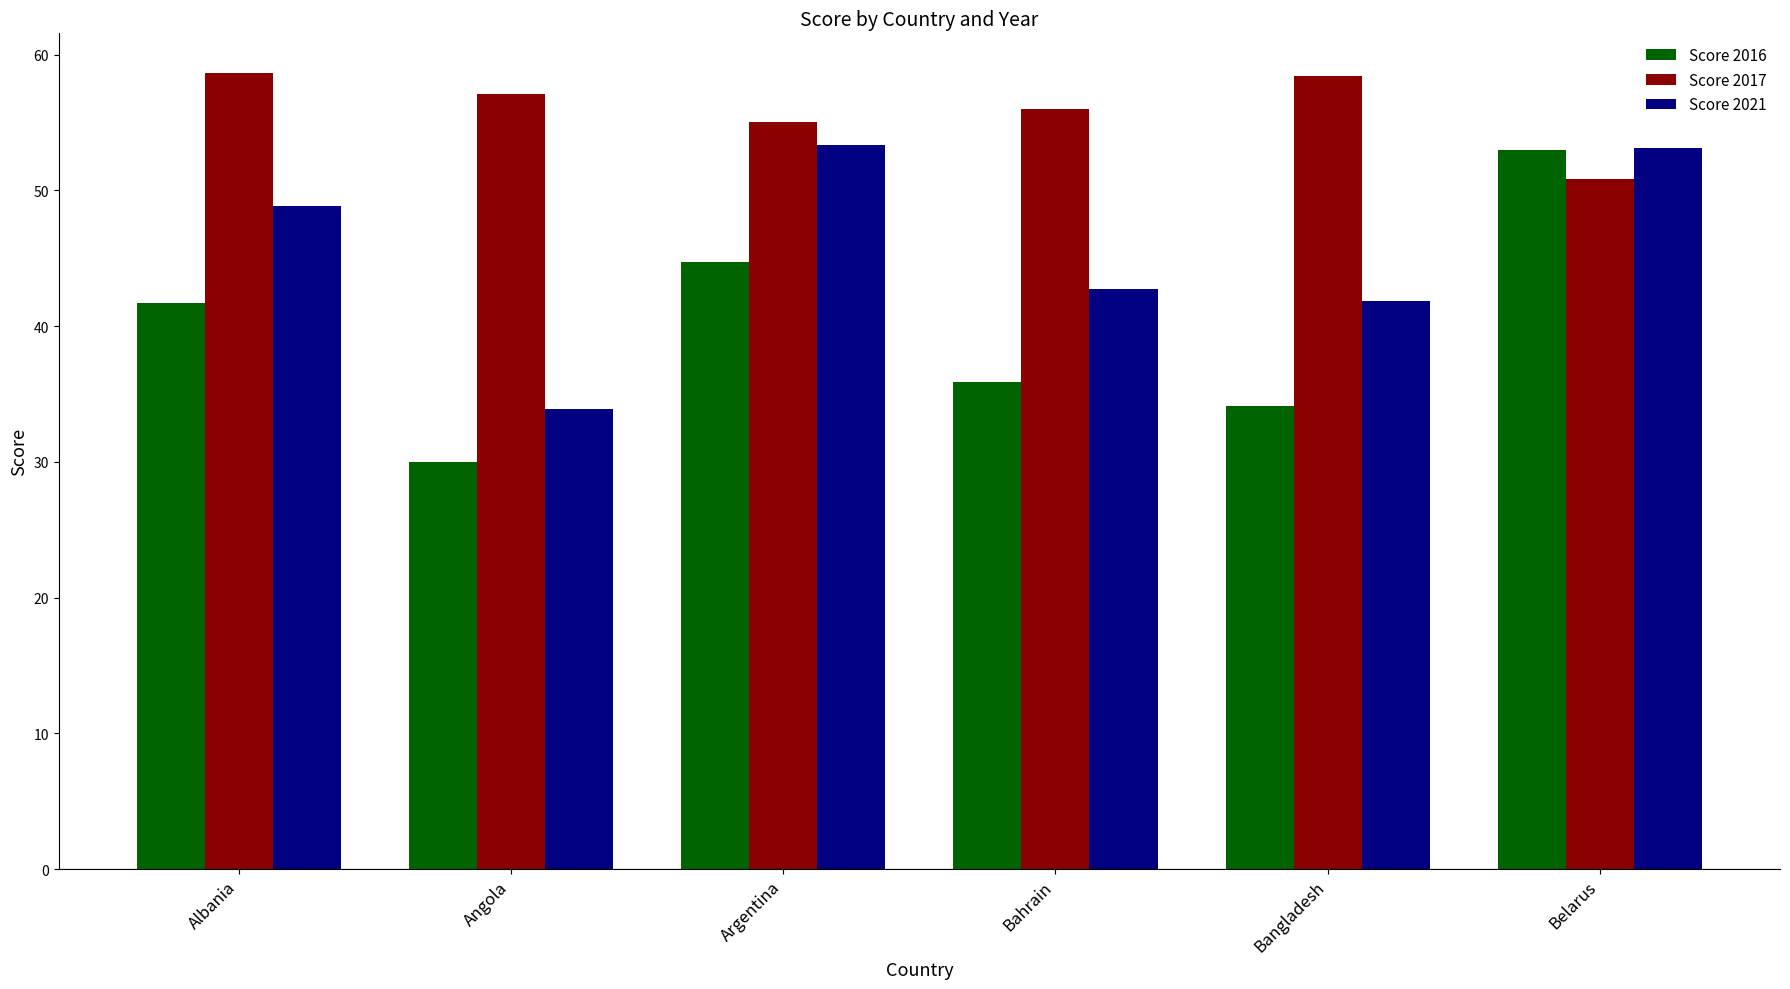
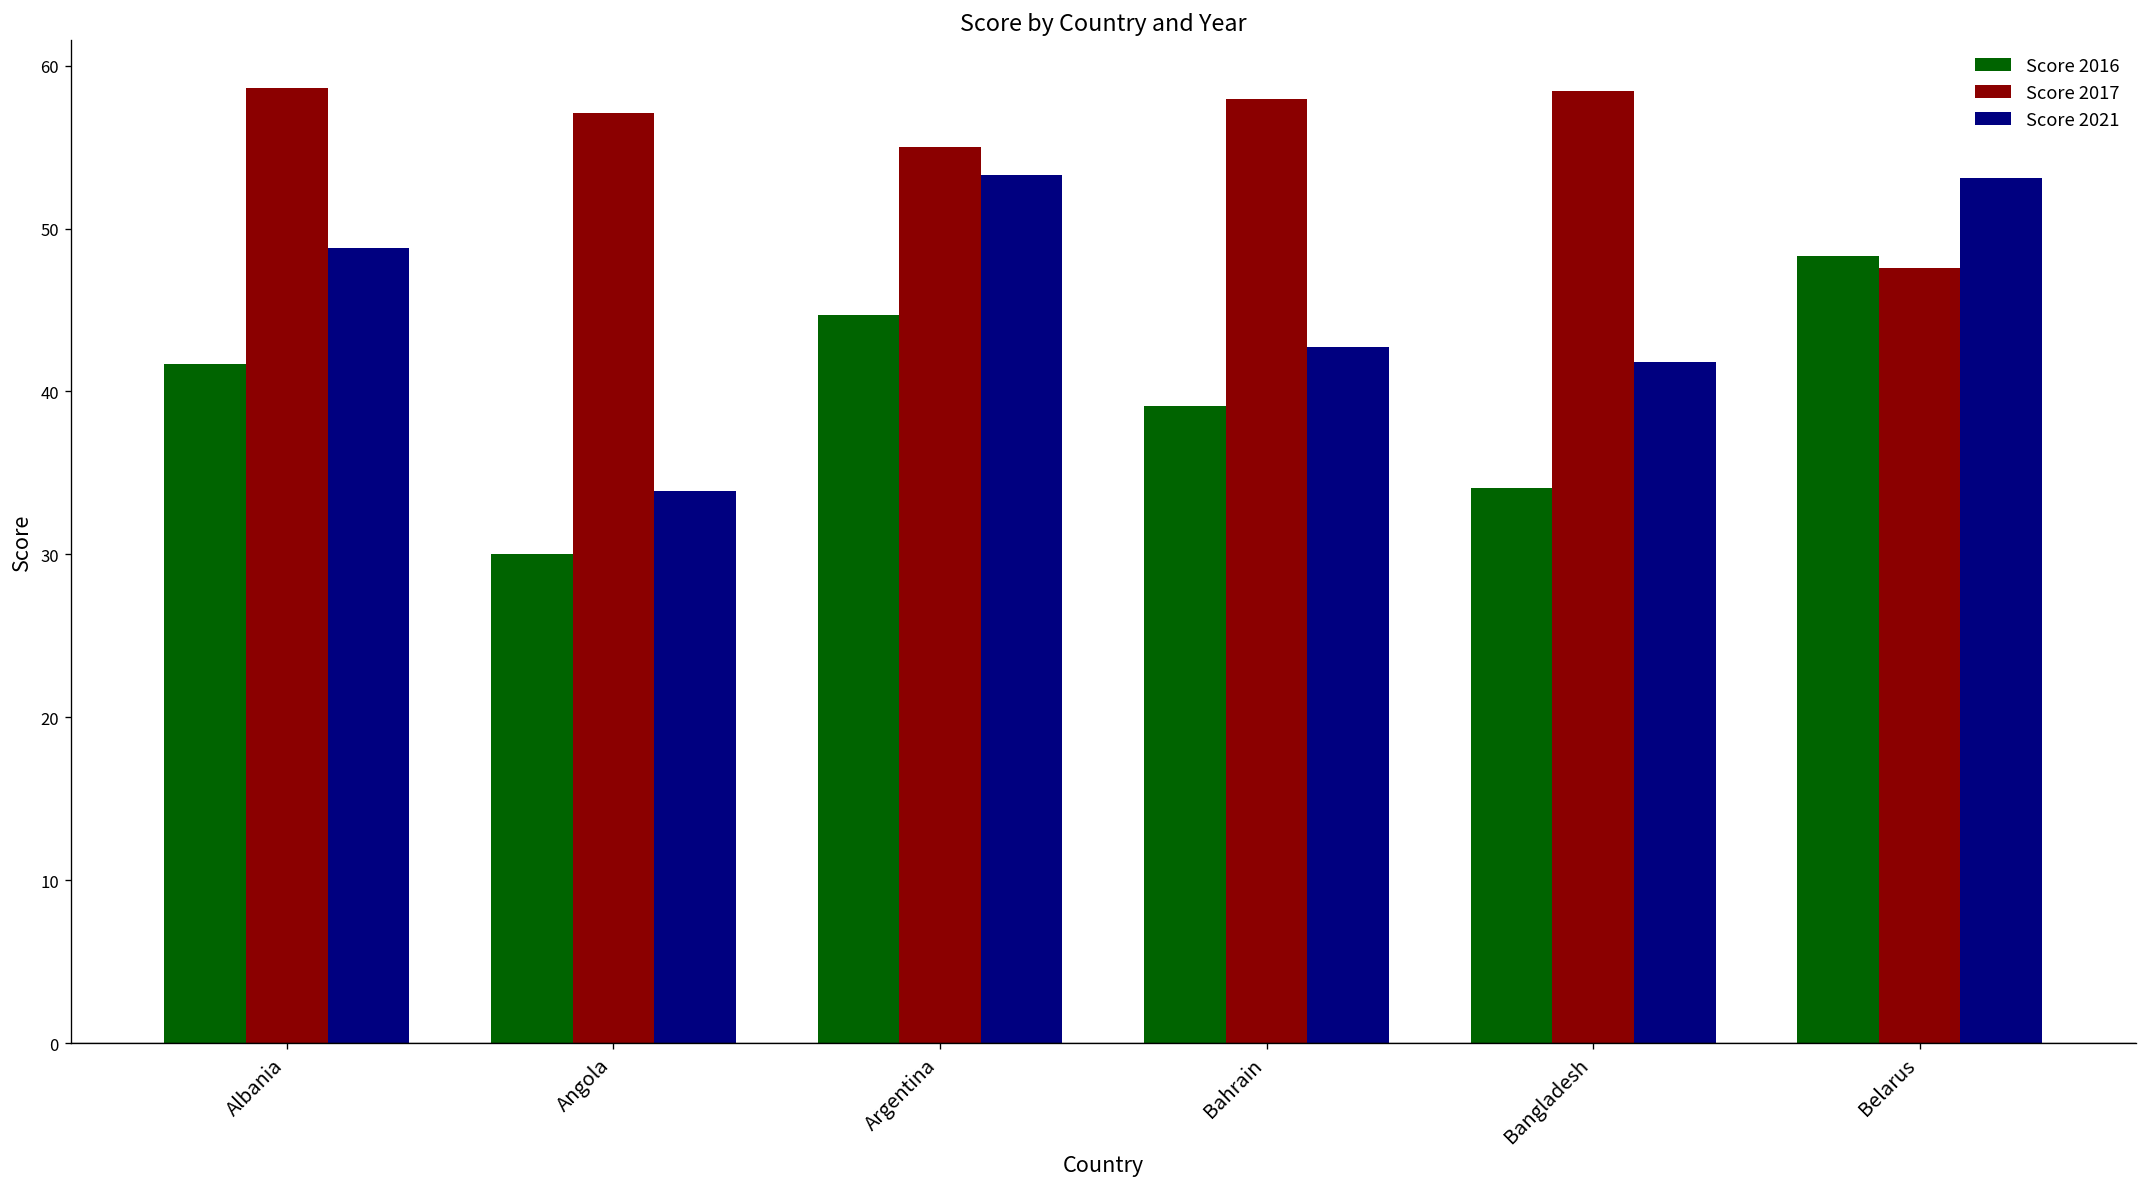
  {
    "Score 2016": {
      "Albania": 41.7,
      "Angola": 30.0,
      "Argentina": 44.7,
-     "Bahrain": 35.9,
+     "Bahrain": 39.1,
      "Bangladesh": 34.1,
-     "Belarus": 53.0
+     "Belarus": 48.3
    },
    "Score 2017": {
      "Albania": 58.6,
      "Angola": 57.1,
      "Argentina": 55.0,
-     "Bahrain": 56.0,
+     "Bahrain": 58.0,
      "Bangladesh": 58.4,
-     "Belarus": 50.8
+     "Belarus": 47.6
    },
    "Score 2021": {
      "Albania": 48.8,
      "Angola": 33.9,
      "Argentina": 53.3,
      "Bahrain": 42.7,
      "Bangladesh": 41.8,
      "Belarus": 53.1
    }
  }
